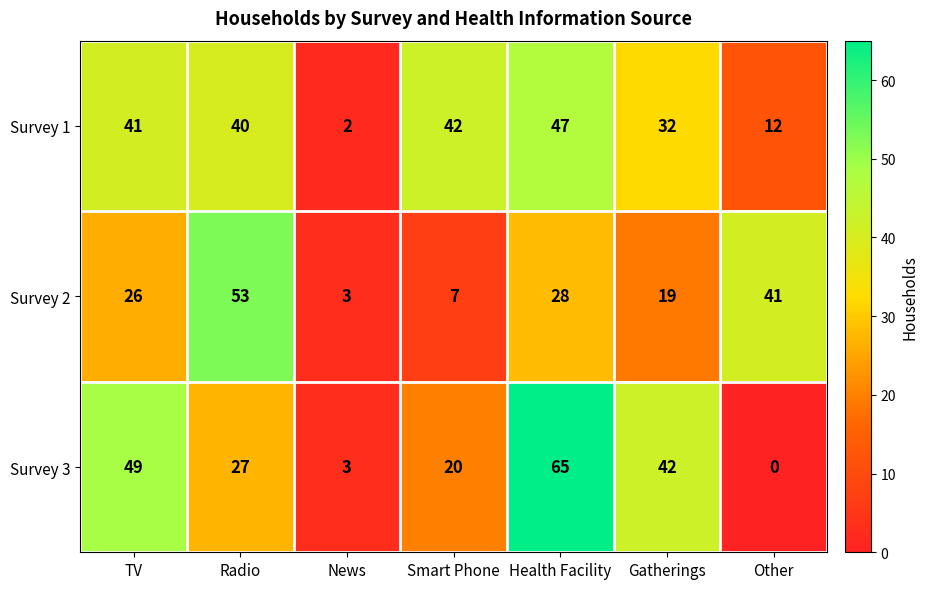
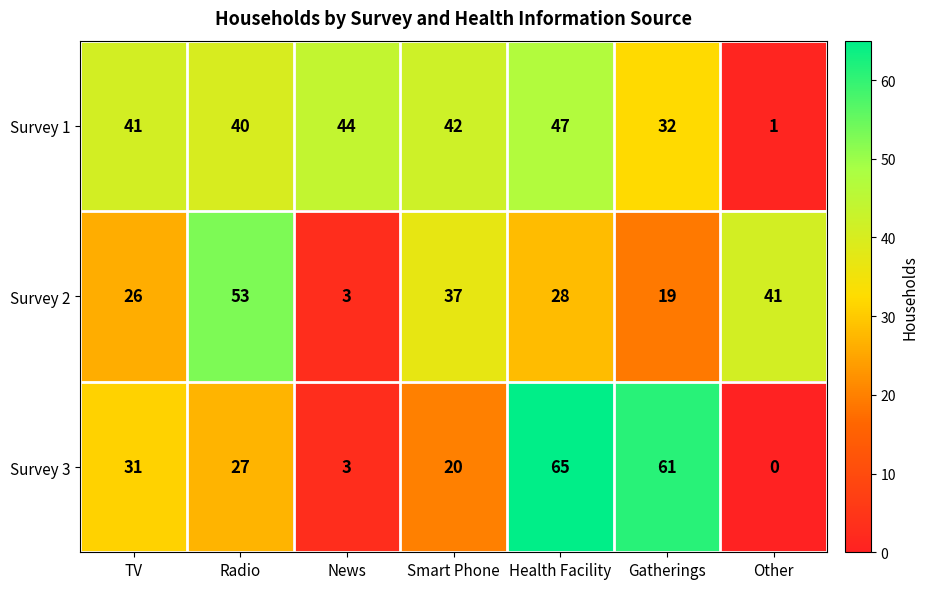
  {
    "Survey 1": {
      "TV": 41,
      "Radio": 40,
-     "News": 2,
+     "News": 44,
      "Smart Phone": 42,
      "Health Facility": 47,
      "Gatherings": 32,
-     "Other": 12
+     "Other": 1
    },
    "Survey 2": {
      "TV": 26,
      "Radio": 53,
      "News": 3,
-     "Smart Phone": 7,
+     "Smart Phone": 37,
      "Health Facility": 28,
      "Gatherings": 19,
      "Other": 41
    },
    "Survey 3": {
-     "TV": 49,
+     "TV": 31,
      "Radio": 27,
      "News": 3,
      "Smart Phone": 20,
      "Health Facility": 65,
-     "Gatherings": 42,
+     "Gatherings": 61,
      "Other": 0
    }
  }
